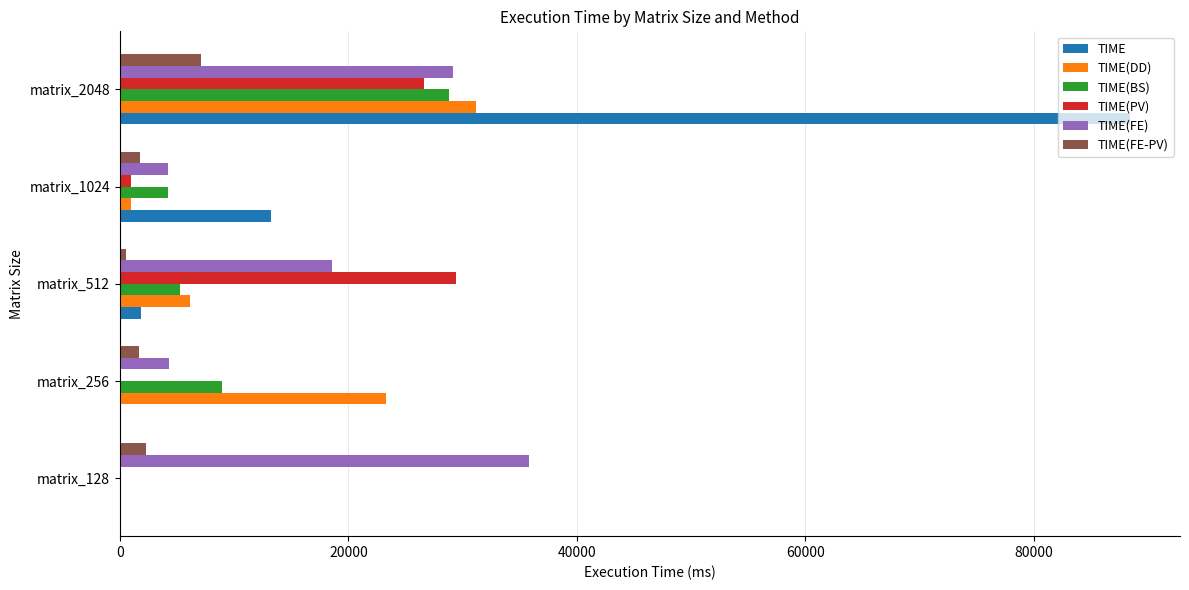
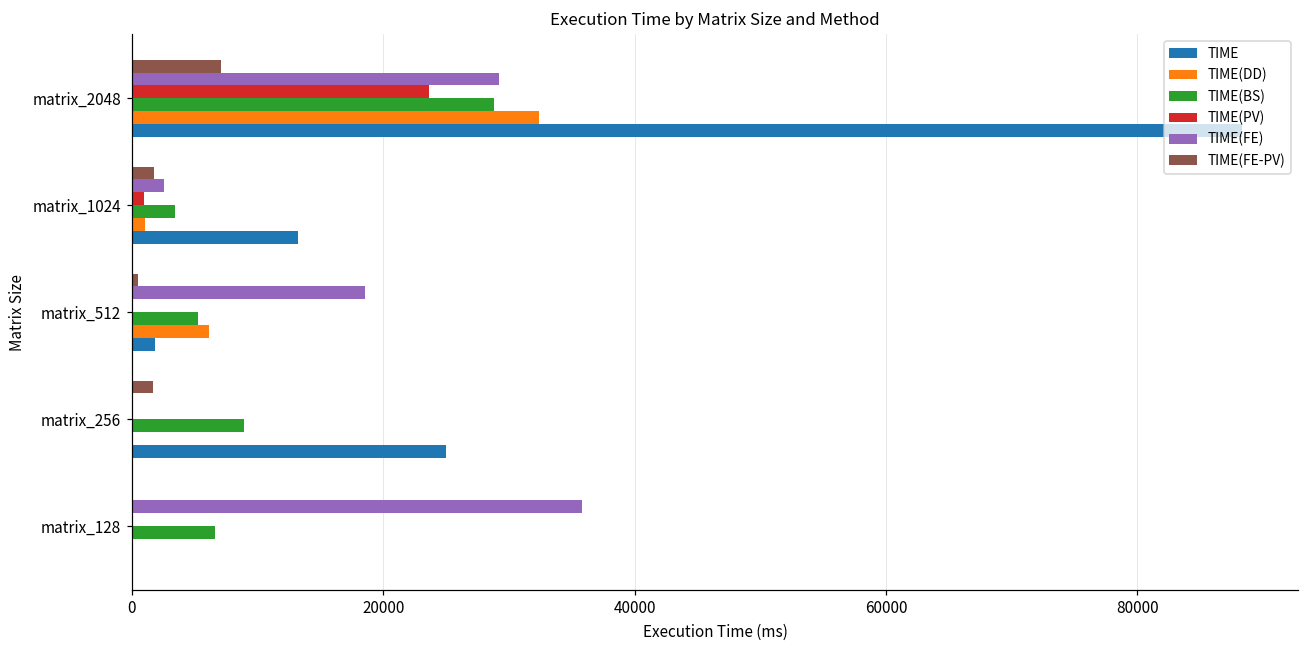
  {
    "TIME": {
      "matrix_1024": 13200,
      "matrix_512": 1900,
-     "matrix_256": 100
+     "matrix_256": 25000
    },
    "TIME(DD)": {
-     "matrix_2048": 31100,
+     "matrix_2048": 32400,
      "matrix_1024": 1000,
      "matrix_512": 6100,
-     "matrix_256": 23300
+     "matrix_256": 100
    },
    "TIME(BS)": {
      "matrix_2048": 28800,
-     "matrix_1024": 4200,
+     "matrix_1024": 3500,
      "matrix_512": 5200,
      "matrix_256": 8900,
-     "matrix_128": 0
+     "matrix_128": 6600
    },
    "TIME(PV)": {
-     "matrix_2048": 26600,
+     "matrix_2048": 23600,
      "matrix_1024": 1000,
-     "matrix_512": 29400
+     "matrix_512": 0
    },
    "TIME(FE)": {
      "matrix_2048": 29200,
-     "matrix_1024": 4200,
+     "matrix_1024": 2500,
      "matrix_512": 18500,
-     "matrix_256": 4300,
+     "matrix_256": 100,
      "matrix_128": 35800
    },
    "TIME(FE-PV)": {
      "matrix_2048": 7100,
      "matrix_1024": 1800,
      "matrix_512": 500,
      "matrix_256": 1700,
-     "matrix_128": 2300
+     "matrix_128": 0
    }
  }
